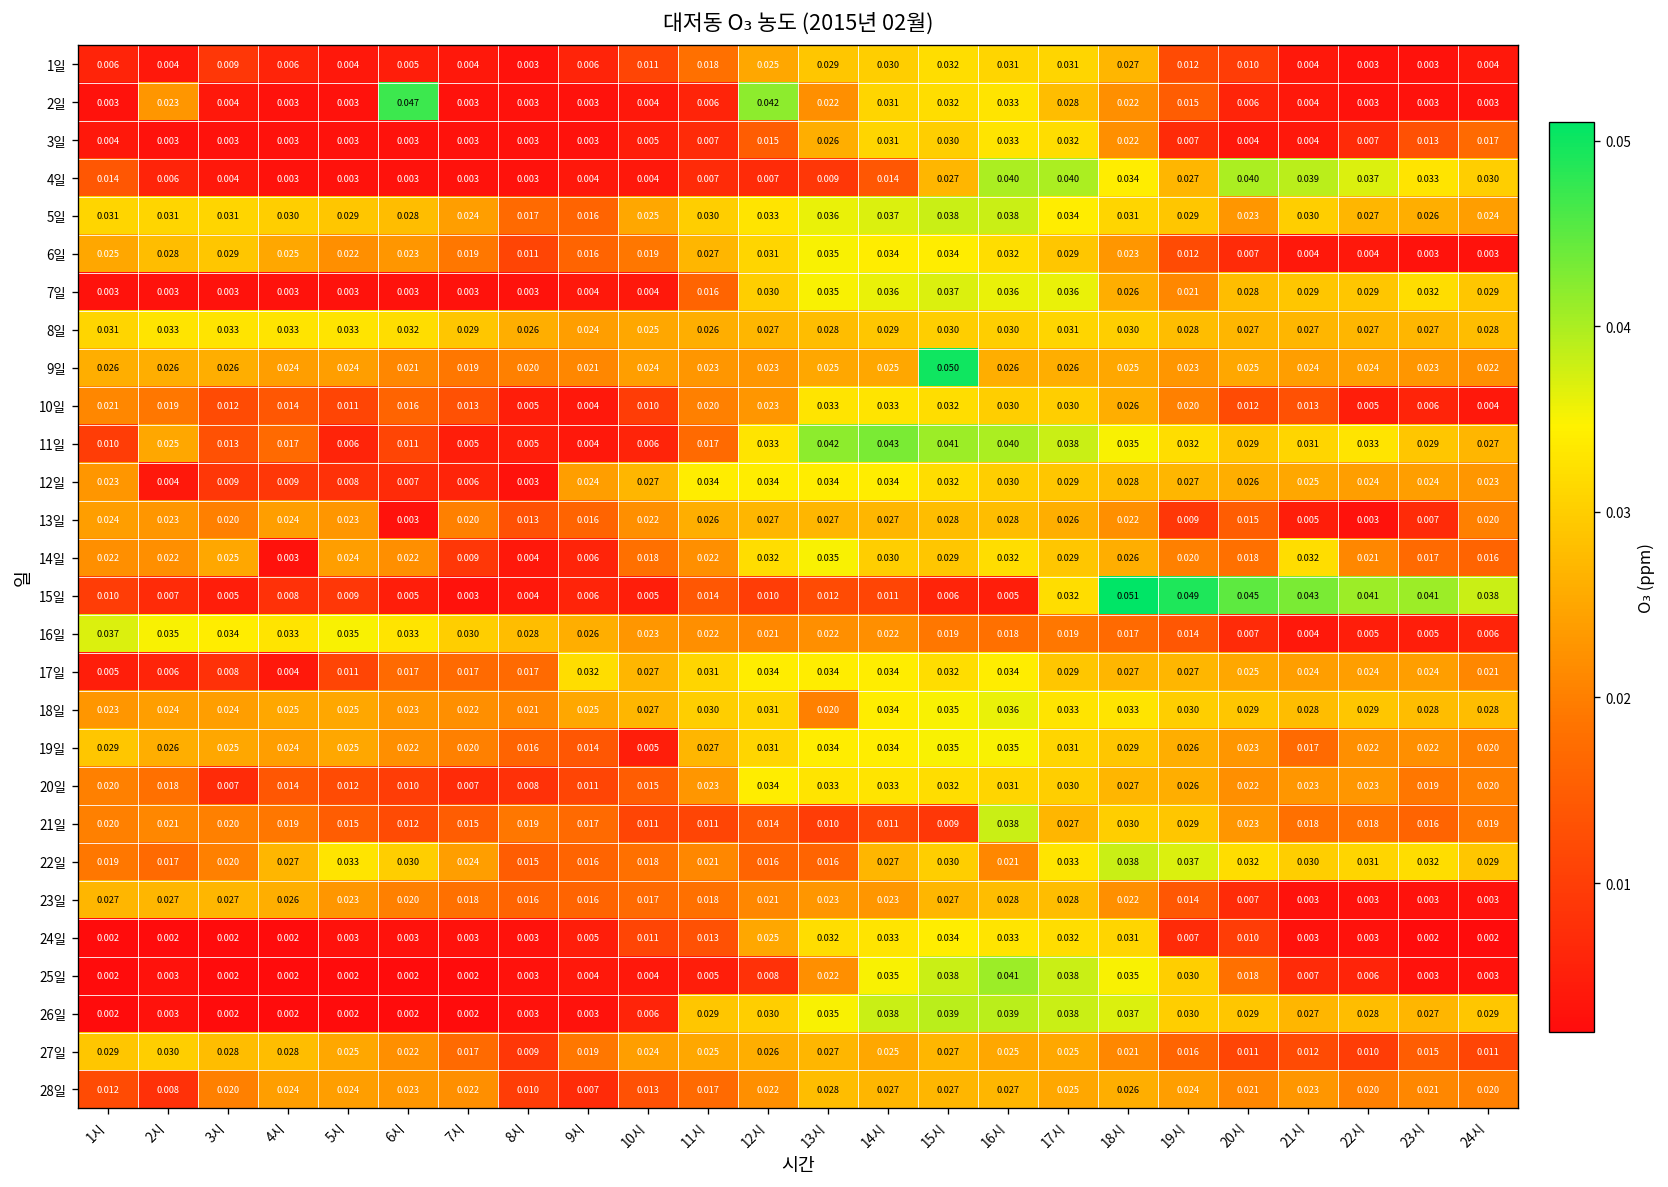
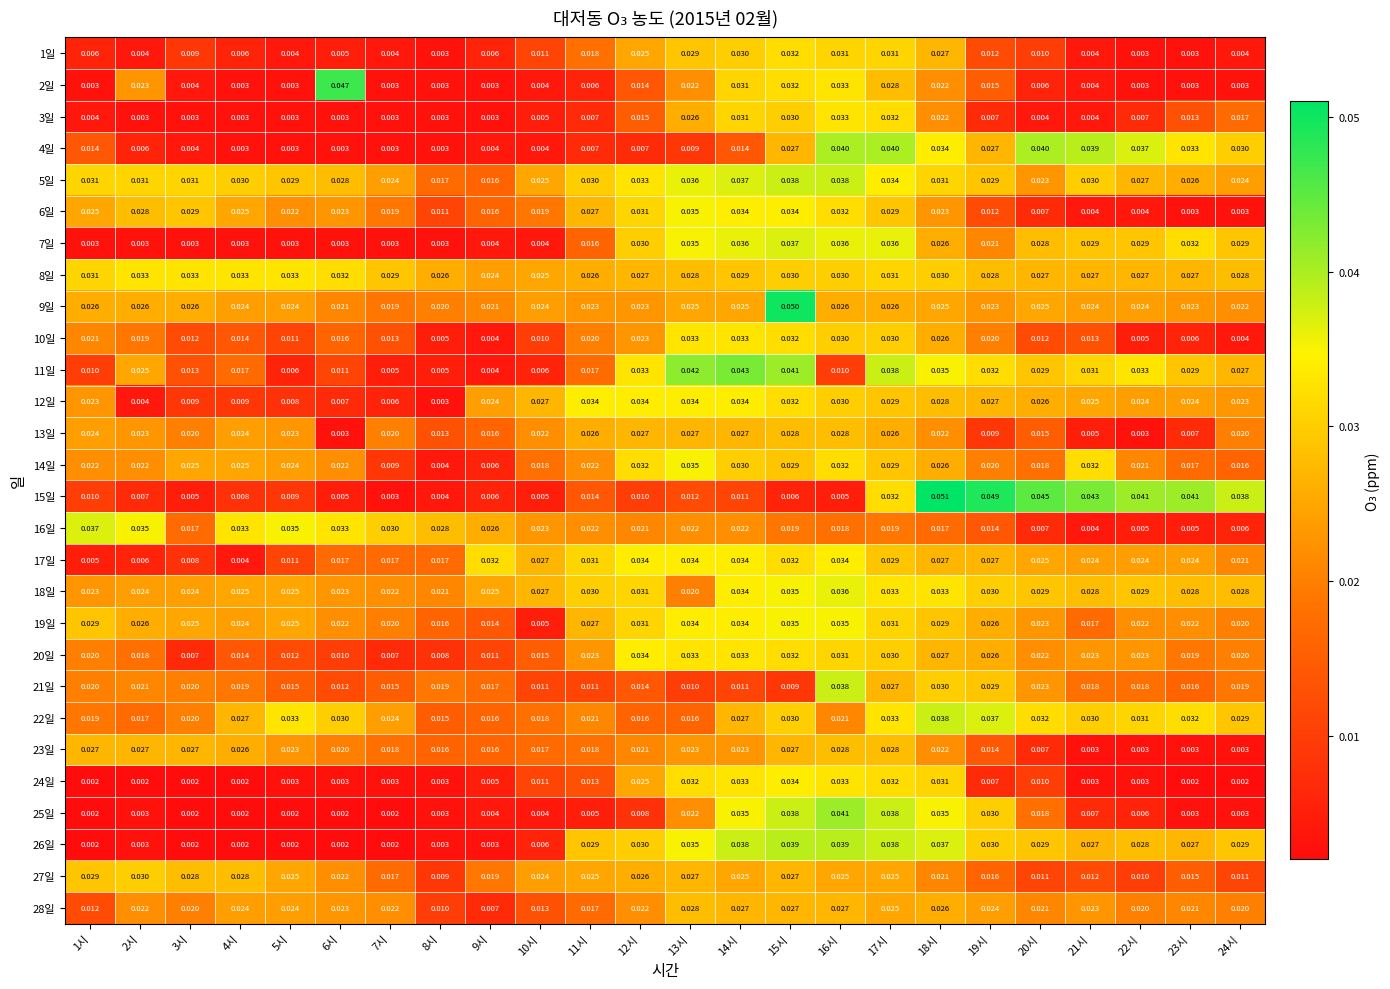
  {
    "2일": {
      "1시": 0.003,
      "2시": 0.023,
      "3시": 0.004,
      "4시": 0.003,
      "5시": 0.003,
      "6시": 0.047,
      "7시": 0.003,
      "8시": 0.003,
      "9시": 0.003,
      "10시": 0.004,
      "11시": 0.006,
-     "12시": 0.042,
+     "12시": 0.014,
      "13시": 0.022,
      "14시": 0.031,
      "15시": 0.032,
      "16시": 0.033,
      "17시": 0.028,
      "18시": 0.022,
      "19시": 0.015,
      "20시": 0.006,
      "21시": 0.004,
      "22시": 0.003,
      "23시": 0.003,
      "24시": 0.003
    },
    "11일": {
      "1시": 0.010,
      "2시": 0.025,
      "3시": 0.013,
      "4시": 0.017,
      "5시": 0.006,
      "6시": 0.011,
      "7시": 0.005,
      "8시": 0.005,
      "9시": 0.004,
      "10시": 0.006,
      "11시": 0.017,
      "12시": 0.033,
      "13시": 0.042,
      "14시": 0.043,
      "15시": 0.041,
-     "16시": 0.040,
+     "16시": 0.010,
      "17시": 0.038,
      "18시": 0.035,
      "19시": 0.032,
      "20시": 0.029,
      "21시": 0.031,
      "22시": 0.033,
      "23시": 0.029,
      "24시": 0.027
    },
    "14일": {
      "1시": 0.022,
      "2시": 0.022,
      "3시": 0.025,
-     "4시": 0.003,
+     "4시": 0.025,
      "5시": 0.024,
      "6시": 0.022,
      "7시": 0.009,
      "8시": 0.004,
      "9시": 0.006,
      "10시": 0.018,
      "11시": 0.022,
      "12시": 0.032,
      "13시": 0.035,
      "14시": 0.030,
      "15시": 0.029,
      "16시": 0.032,
      "17시": 0.029,
      "18시": 0.026,
      "19시": 0.020,
      "20시": 0.018,
      "21시": 0.032,
      "22시": 0.021,
      "23시": 0.017,
      "24시": 0.016
    },
    "16일": {
      "1시": 0.037,
      "2시": 0.035,
-     "3시": 0.034,
+     "3시": 0.017,
      "4시": 0.033,
      "5시": 0.035,
      "6시": 0.033,
      "7시": 0.030,
      "8시": 0.028,
      "9시": 0.026,
      "10시": 0.023,
      "11시": 0.022,
      "12시": 0.021,
      "13시": 0.022,
      "14시": 0.022,
      "15시": 0.019,
      "16시": 0.018,
      "17시": 0.019,
      "18시": 0.017,
      "19시": 0.014,
      "20시": 0.007,
      "21시": 0.004,
      "22시": 0.005,
      "23시": 0.005,
      "24시": 0.006
    },
    "28일": {
      "1시": 0.012,
-     "2시": 0.008,
+     "2시": 0.022,
      "3시": 0.020,
      "4시": 0.024,
      "5시": 0.024,
      "6시": 0.023,
      "7시": 0.022,
      "8시": 0.010,
      "9시": 0.007,
      "10시": 0.013,
      "11시": 0.017,
      "12시": 0.022,
      "13시": 0.028,
      "14시": 0.027,
      "15시": 0.027,
      "16시": 0.027,
      "17시": 0.025,
      "18시": 0.026,
      "19시": 0.024,
      "20시": 0.021,
      "21시": 0.023,
      "22시": 0.020,
      "23시": 0.021,
      "24시": 0.020
    }
  }
